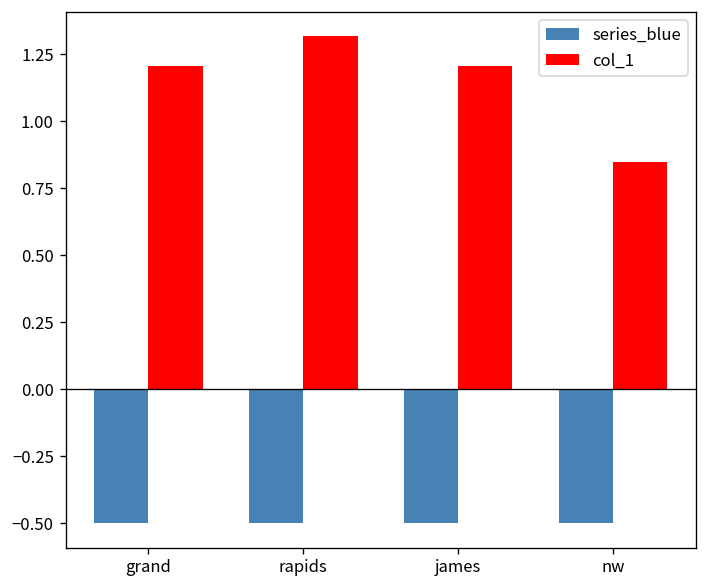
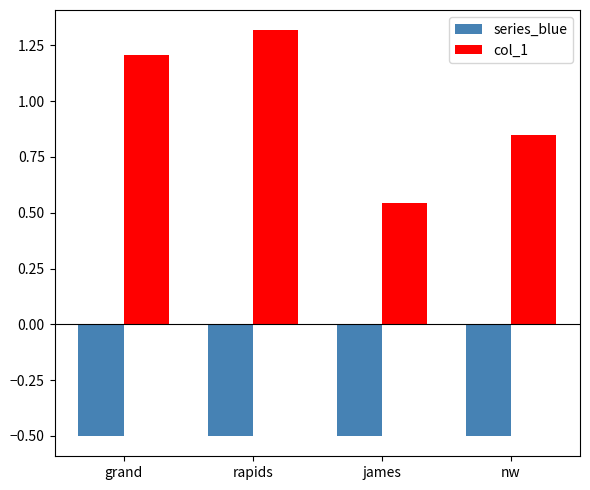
  {
    "series_blue": {
      "grand": -0.50,
      "rapids": -0.50,
      "james": -0.50,
      "nw": -0.50
    },
    "col_1": {
      "grand": 1.20,
      "rapids": 1.32,
-     "james": 1.21,
+     "james": 0.54,
      "nw": 0.85
    }
  }
